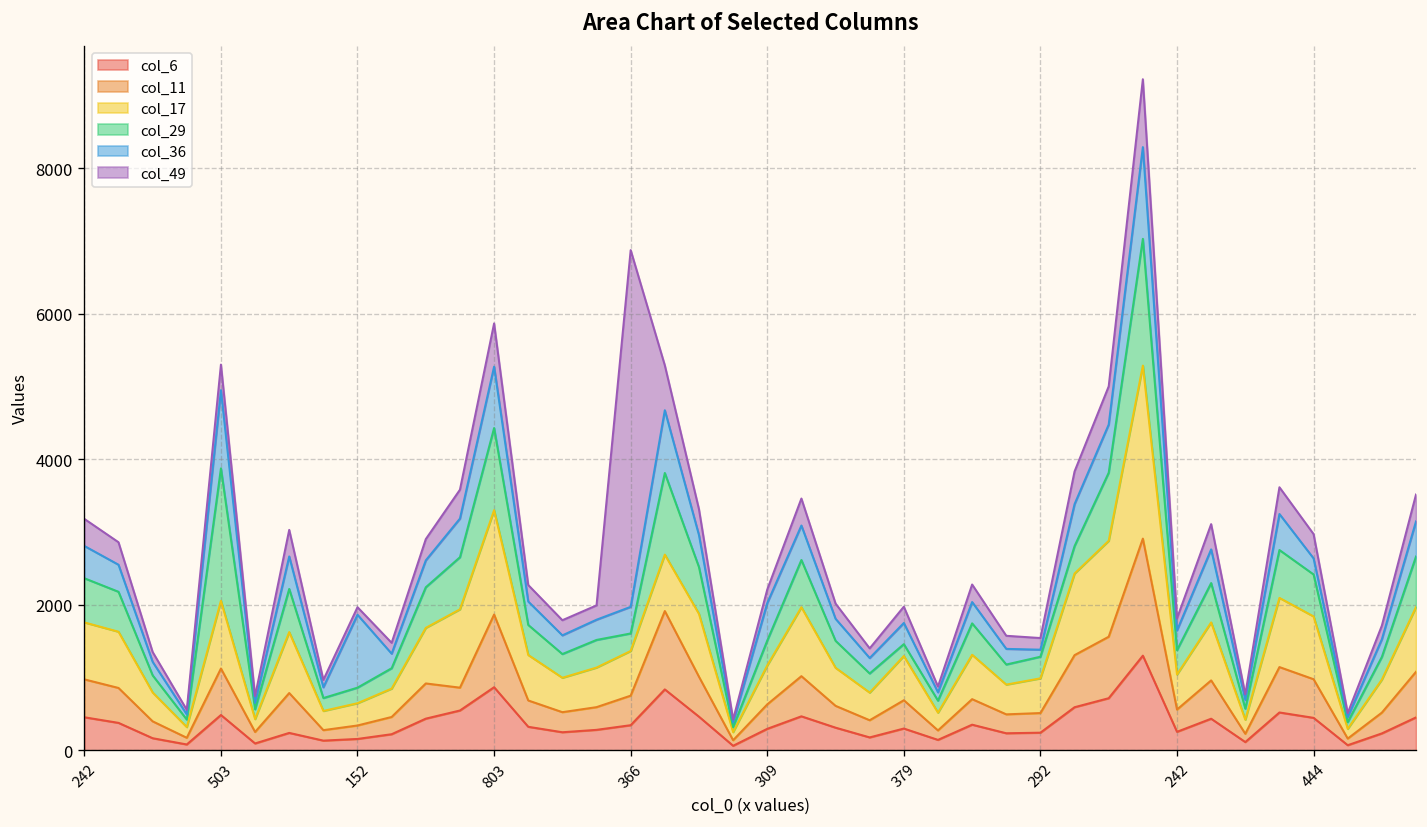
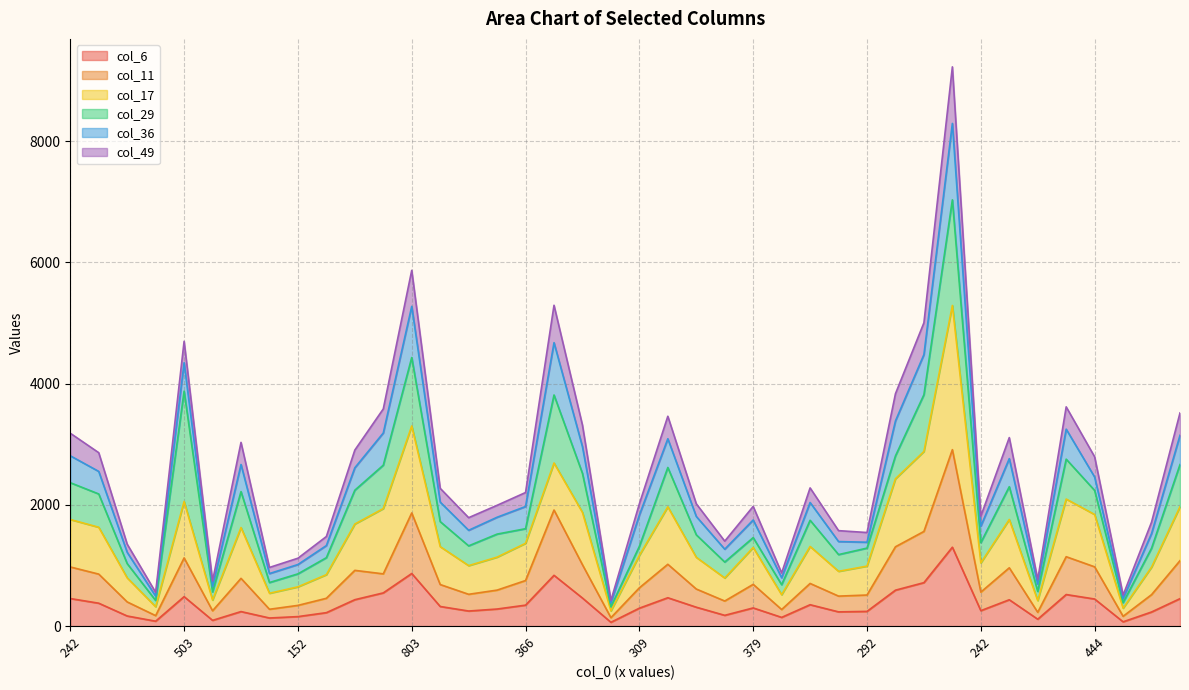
  {
    "col_29": {
      "503": 1800,
      "152": 200,
      "803": 1100,
      "366": 200,
-     "309": 300,
+     "309": 100,
      "379": 200,
      "292": 300,
-     "444": 600
+     "444": 400
    },
    "col_36": {
-     "503": 1100,
-     "152": 1000,
+     "503": 500,
+     "152": 200,
      "803": 800,
      "366": 400,
      "309": 500,
      "379": 300,
      "292": 100,
      "444": 200
    },
    "col_49": {
      "503": 400,
      "152": 100,
      "803": 600,
-     "366": 4900,
+     "366": 200,
      "309": 200,
      "379": 200,
      "292": 200,
      "444": 300
    }
  }
